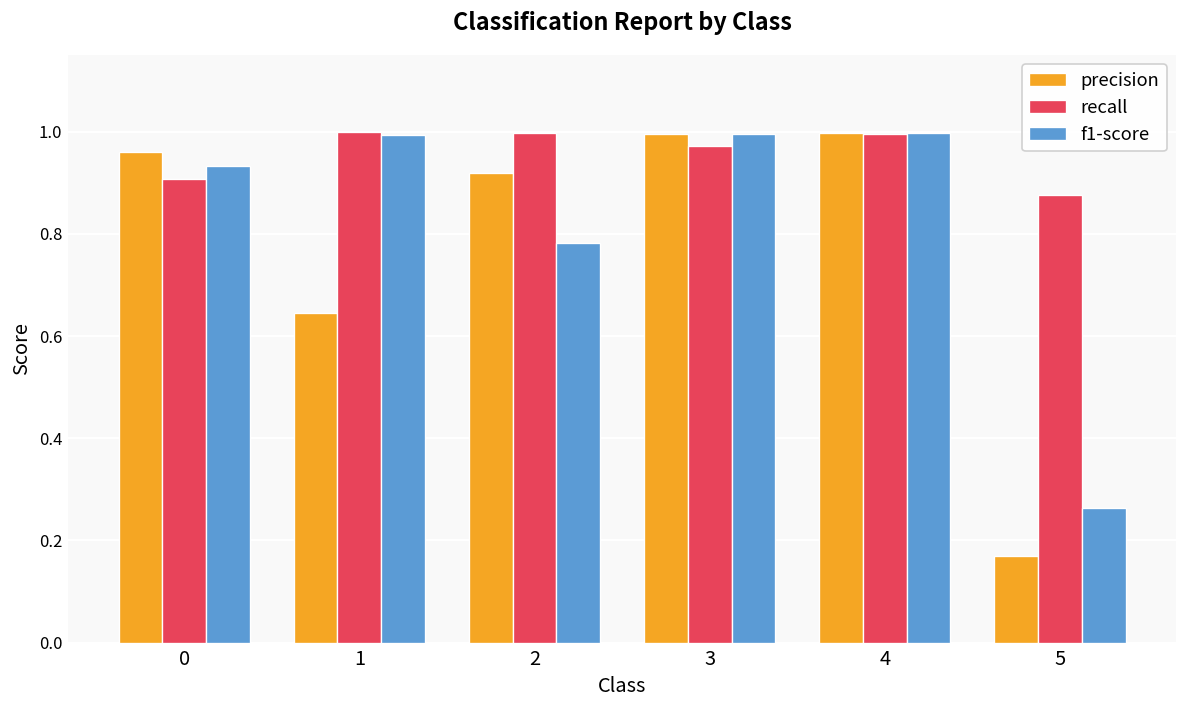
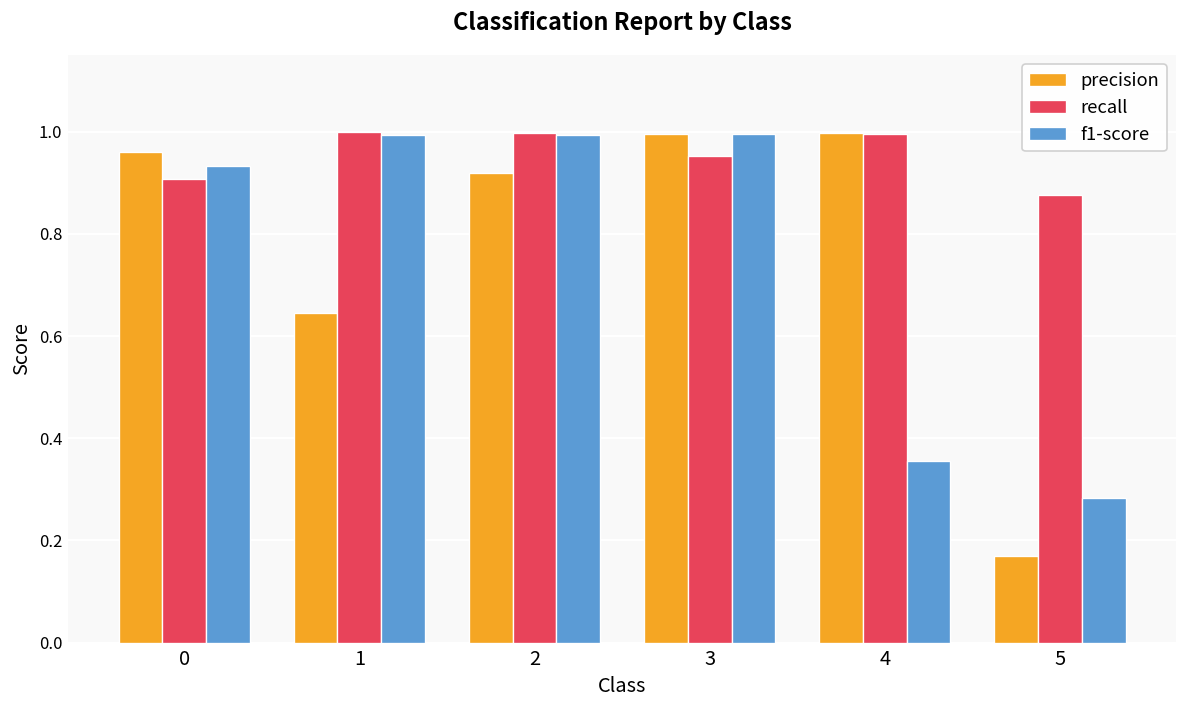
  {
    "precision": {
      "0": 0.96,
      "1": 0.65,
      "2": 0.92,
      "3": 1.00,
      "4": 1.00,
      "5": 0.17
    },
    "recall": {
      "0": 0.91,
      "1": 1.00,
      "2": 1.00,
-     "3": 0.97,
+     "3": 0.95,
      "4": 1.00,
      "5": 0.88
    },
    "f1-score": {
      "0": 0.93,
      "1": 0.99,
-     "2": 0.78,
+     "2": 0.99,
      "3": 1.00,
-     "4": 1.00,
-     "5": 0.26
+     "4": 0.36,
+     "5": 0.28
    }
  }
